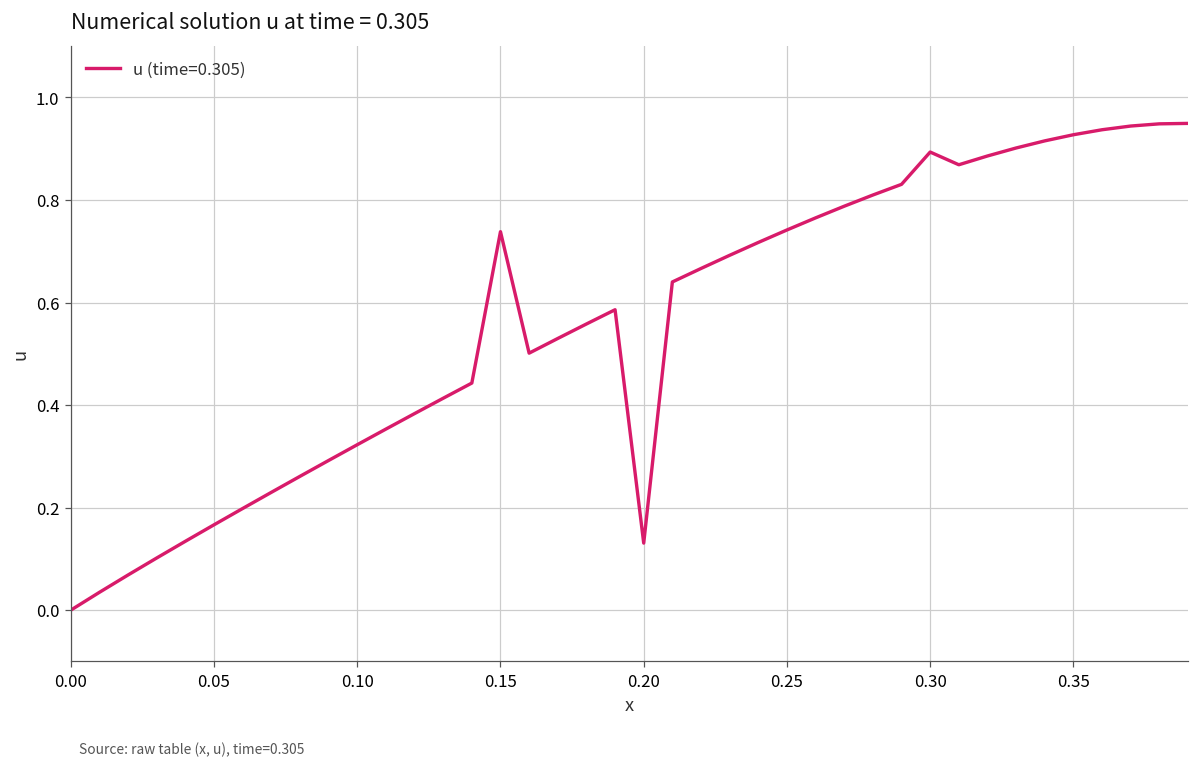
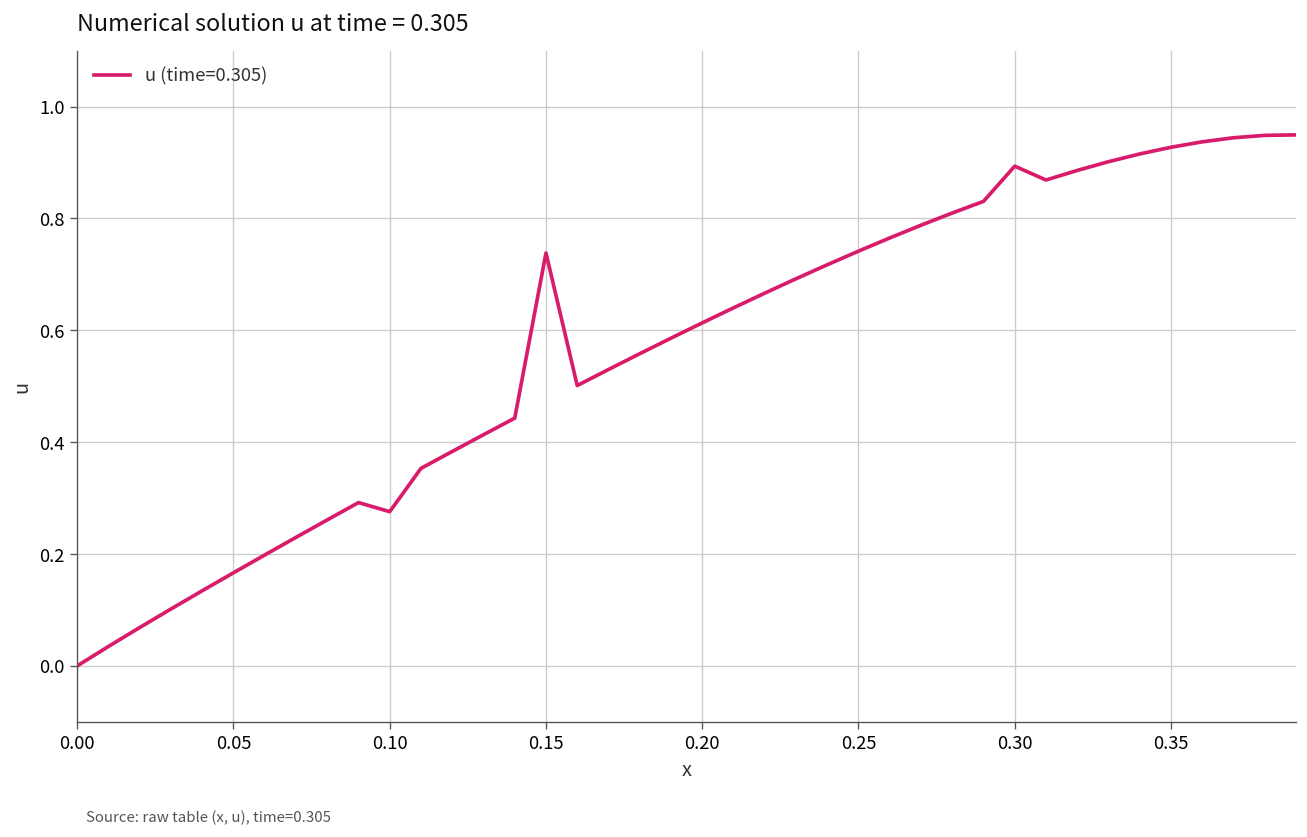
  {
    "0.00": 0.00,
    "0.05": 0.17,
-   "0.10": 0.32,
+   "0.10": 0.28,
    "0.15": 0.74,
-   "0.20": 0.13,
+   "0.20": 0.61,
    "0.25": 0.74,
    "0.30": 0.89,
    "0.35": 0.93
  }
